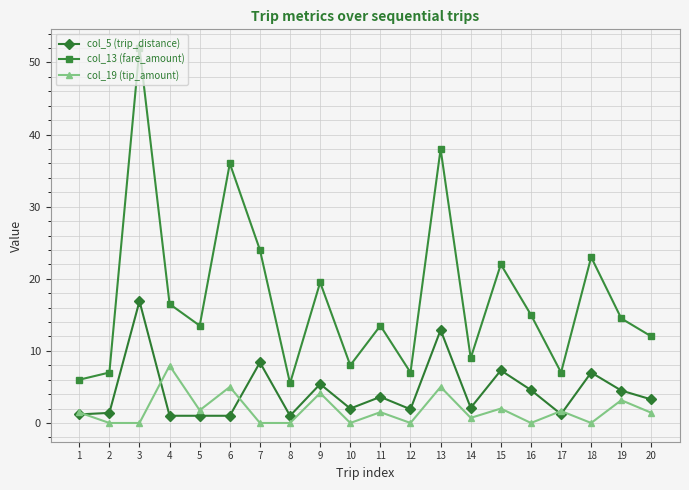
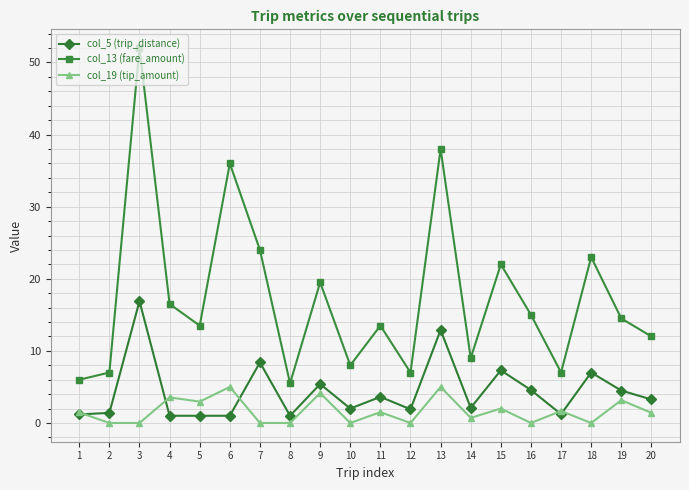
  {
    "col_19 (tip_amount)": {
      "2": 0,
      "3": 0,
-     "4": 8,
-     "5": 2,
+     "4": 4,
+     "5": 3,
      "6": 5,
      "7": 0,
      "8": 0,
      "9": 4,
      "10": 0,
      "11": 2,
      "12": 0,
      "13": 5,
      "14": 1,
      "15": 2,
      "16": 0,
      "17": 2,
      "18": 0,
      "19": 3,
      "20": 1
    }
  }
